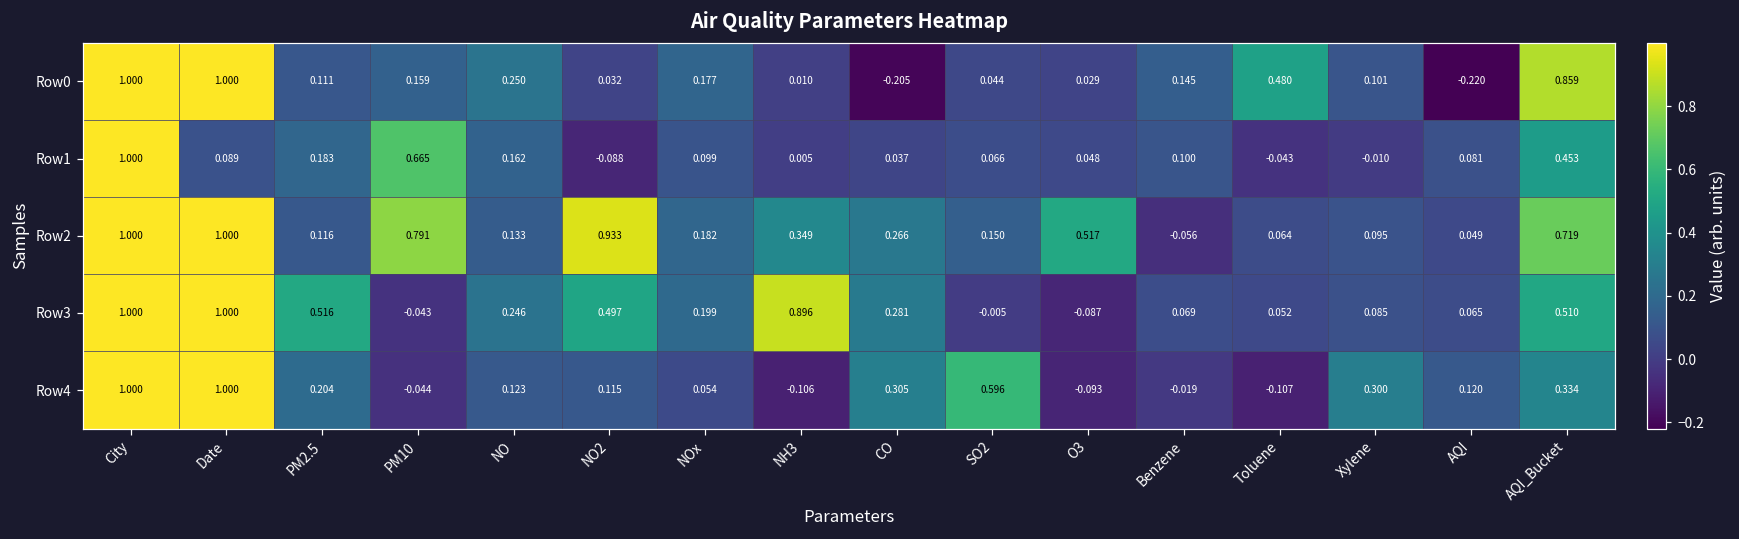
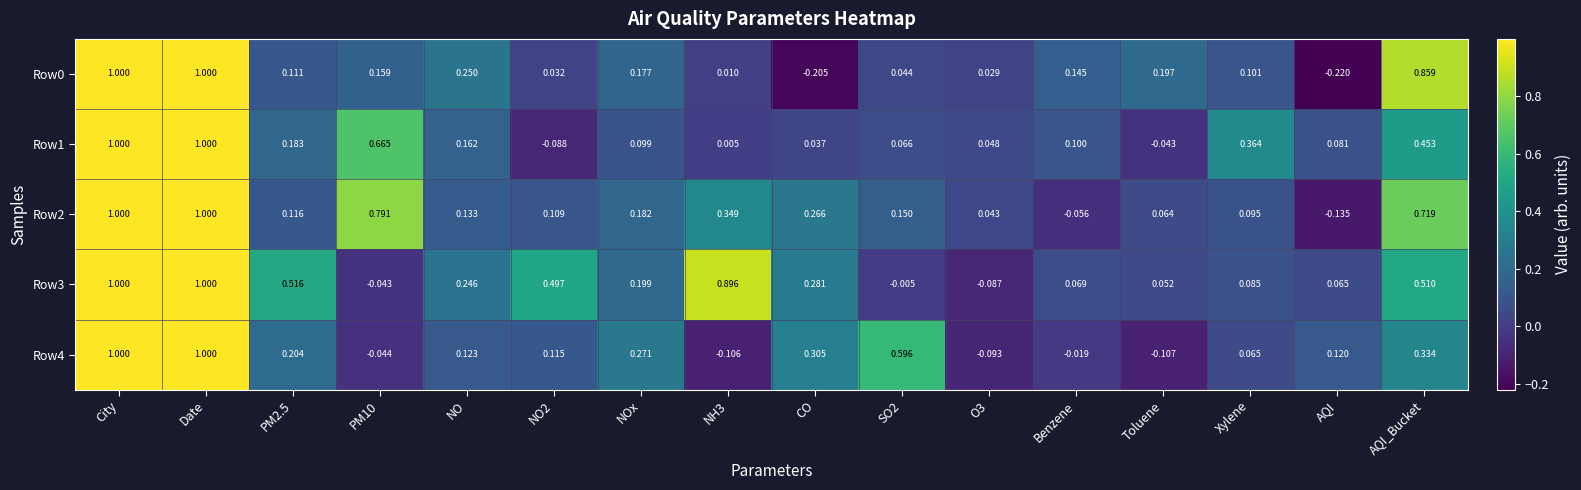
  {
    "Row0": {
      "City": 1.000,
      "Date": 1.000,
      "PM2.5": 0.111,
      "PM10": 0.159,
      "NO": 0.250,
      "NO2": 0.032,
      "NOx": 0.177,
      "NH3": 0.010,
      "CO": -0.205,
      "SO2": 0.044,
      "O3": 0.029,
      "Benzene": 0.145,
-     "Toluene": 0.480,
+     "Toluene": 0.197,
      "Xylene": 0.101,
      "AQI": -0.220,
      "AQI_Bucket": 0.859
    },
    "Row1": {
      "City": 1.000,
-     "Date": 0.089,
+     "Date": 1.000,
      "PM2.5": 0.183,
      "PM10": 0.665,
      "NO": 0.162,
      "NO2": -0.088,
      "NOx": 0.099,
      "NH3": 0.005,
      "CO": 0.037,
      "SO2": 0.066,
      "O3": 0.048,
      "Benzene": 0.100,
      "Toluene": -0.043,
-     "Xylene": -0.010,
+     "Xylene": 0.364,
      "AQI": 0.081,
      "AQI_Bucket": 0.453
    },
    "Row2": {
      "City": 1.000,
      "Date": 1.000,
      "PM2.5": 0.116,
      "PM10": 0.791,
      "NO": 0.133,
-     "NO2": 0.933,
+     "NO2": 0.109,
      "NOx": 0.182,
      "NH3": 0.349,
      "CO": 0.266,
      "SO2": 0.150,
-     "O3": 0.517,
+     "O3": 0.043,
      "Benzene": -0.056,
      "Toluene": 0.064,
      "Xylene": 0.095,
-     "AQI": 0.049,
+     "AQI": -0.135,
      "AQI_Bucket": 0.719
    },
    "Row3": {
      "City": 1.000,
      "Date": 1.000,
      "PM2.5": 0.516,
      "PM10": -0.043,
      "NO": 0.246,
      "NO2": 0.497,
      "NOx": 0.199,
      "NH3": 0.896,
      "CO": 0.281,
      "SO2": -0.005,
      "O3": -0.087,
      "Benzene": 0.069,
      "Toluene": 0.052,
      "Xylene": 0.085,
      "AQI": 0.065,
      "AQI_Bucket": 0.510
    },
    "Row4": {
      "City": 1.000,
      "Date": 1.000,
      "PM2.5": 0.204,
      "PM10": -0.044,
      "NO": 0.123,
      "NO2": 0.115,
-     "NOx": 0.054,
+     "NOx": 0.271,
      "NH3": -0.106,
      "CO": 0.305,
      "SO2": 0.596,
      "O3": -0.093,
      "Benzene": -0.019,
      "Toluene": -0.107,
-     "Xylene": 0.300,
+     "Xylene": 0.065,
      "AQI": 0.120,
      "AQI_Bucket": 0.334
    }
  }
